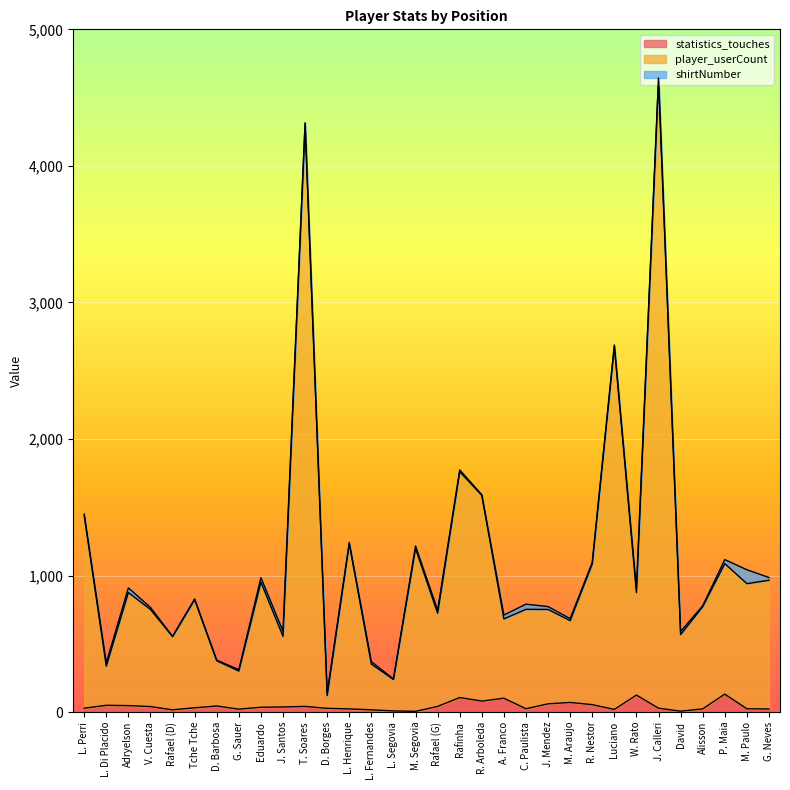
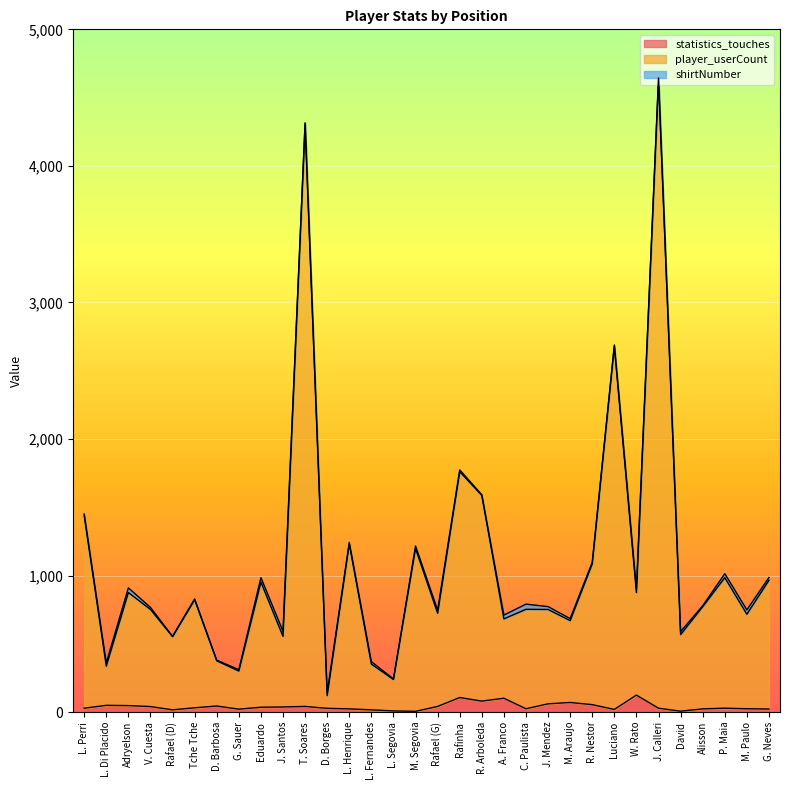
  {
    "statistics_touches": {
      "L. Perri": 30,
      "L. Di Placido": 50,
      "Adryelson": 50,
      "V. Cuesta": 40,
      "Rafael (D)": 20,
      "Tche Tche": 30,
      "D. Barbosa": 50,
      "G. Sauer": 20,
      "Eduardo": 40,
      "J. Santos": 40,
      "T. Soares": 40,
      "D. Borges": 30,
      "L. Henrique": 20,
      "L. Fernandes": 20,
      "L. Segovia": 10,
      "M. Segovia": 10,
      "Rafael (G)": 40,
      "Rafinha": 110,
      "R. Arboleda": 80,
      "A. Franco": 100,
      "C. Paulista": 30,
      "J. Mendez": 60,
      "M. Araujo": 70,
      "R. Nestor": 60,
      "Luciano": 20,
      "W. Rato": 130,
      "J. Calleri": 30,
      "David": 10,
      "Alisson": 20,
-     "P. Maia": 130,
+     "P. Maia": 30,
      "M. Paulo": 30,
      "G. Neves": 20
    },
    "player_userCount": {
      "L. Di Placido": 290,
      "Adryelson": 830,
      "Eduardo": 920,
      "J. Santos": 520,
      "D. Borges": 90,
      "Rafael (G)": 680,
      "A. Franco": 580,
      "C. Paulista": 730,
      "J. Mendez": 690,
      "W. Rato": 750,
      "David": 560,
      "P. Maia": 960,
-     "M. Paulo": 920,
+     "M. Paulo": 690,
      "G. Neves": 940
    },
    "shirtNumber": {
      "L. Di Placido": 20,
      "Adryelson": 30,
      "Eduardo": 30,
      "J. Santos": 40,
      "D. Borges": 20,
      "Rafael (G)": 20,
      "A. Franco": 30,
      "C. Paulista": 40,
      "J. Mendez": 20,
      "W. Rato": 30,
      "David": 20,
      "P. Maia": 30,
-     "M. Paulo": 100,
+     "M. Paulo": 30,
      "G. Neves": 20
    }
  }
